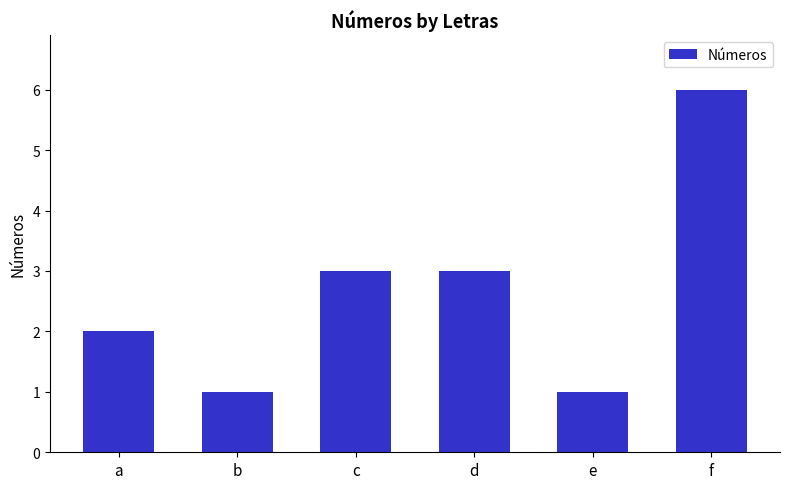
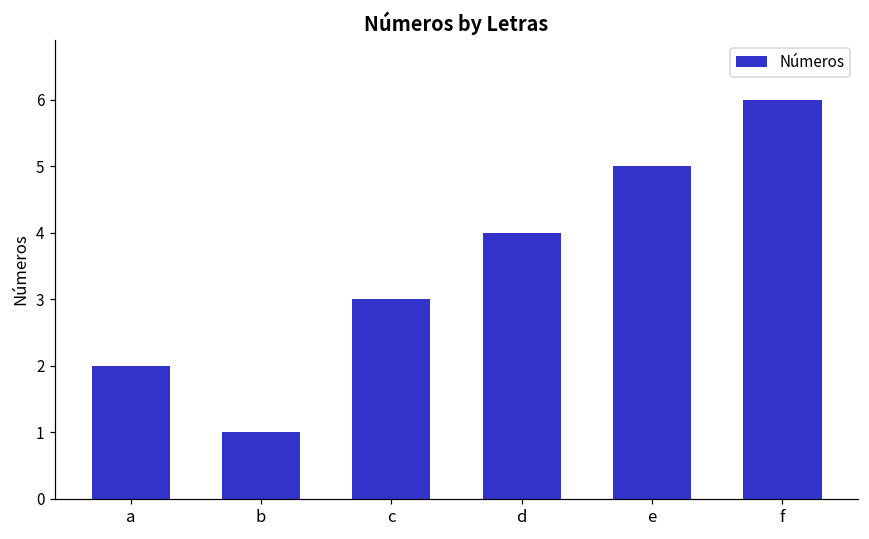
  {
    "a": 2,
    "b": 1,
    "c": 3,
-   "d": 3,
-   "e": 1,
+   "d": 4,
+   "e": 5,
    "f": 6
  }
